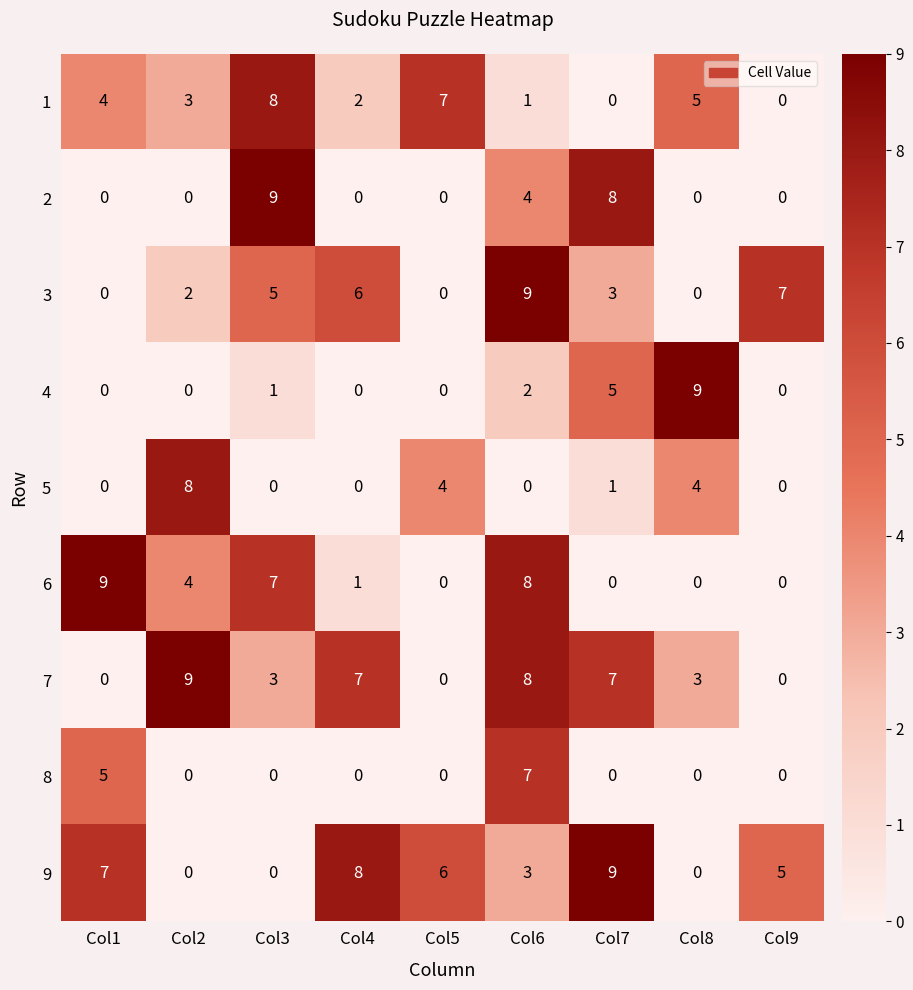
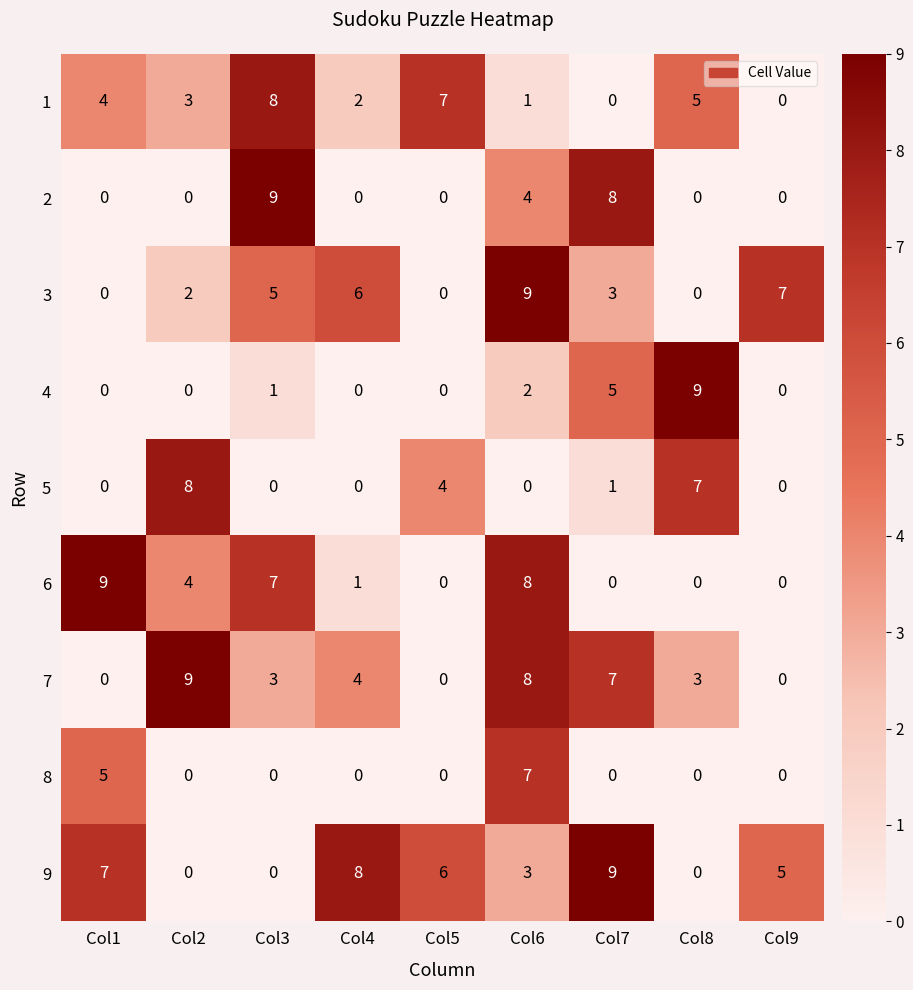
  {
    "1": {
      "Col1": 4,
      "Col2": 3,
      "Col3": 8,
      "Col4": 2,
      "Col5": 7,
      "Col6": 1,
      "Col7": 0,
      "Col8": 5,
      "Col9": 0
    },
    "2": {
      "Col1": 0,
      "Col2": 0,
      "Col3": 9,
      "Col4": 0,
      "Col5": 0,
      "Col6": 4,
      "Col7": 8,
      "Col8": 0,
      "Col9": 0
    },
    "3": {
      "Col1": 0,
      "Col2": 2,
      "Col3": 5,
      "Col4": 6,
      "Col5": 0,
      "Col6": 9,
      "Col7": 3,
      "Col8": 0,
      "Col9": 7
    },
    "4": {
      "Col1": 0,
      "Col2": 0,
      "Col3": 1,
      "Col4": 0,
      "Col5": 0,
      "Col6": 2,
      "Col7": 5,
      "Col8": 9,
      "Col9": 0
    },
    "5": {
      "Col1": 0,
      "Col2": 8,
      "Col3": 0,
      "Col4": 0,
      "Col5": 4,
      "Col6": 0,
      "Col7": 1,
-     "Col8": 4,
+     "Col8": 7,
      "Col9": 0
    },
    "6": {
      "Col1": 9,
      "Col2": 4,
      "Col3": 7,
      "Col4": 1,
      "Col5": 0,
      "Col6": 8,
      "Col7": 0,
      "Col8": 0,
      "Col9": 0
    },
    "7": {
      "Col1": 0,
      "Col2": 9,
      "Col3": 3,
-     "Col4": 7,
+     "Col4": 4,
      "Col5": 0,
      "Col6": 8,
      "Col7": 7,
      "Col8": 3,
      "Col9": 0
    },
    "8": {
      "Col1": 5,
      "Col2": 0,
      "Col3": 0,
      "Col4": 0,
      "Col5": 0,
      "Col6": 7,
      "Col7": 0,
      "Col8": 0,
      "Col9": 0
    },
    "9": {
      "Col1": 7,
      "Col2": 0,
      "Col3": 0,
      "Col4": 8,
      "Col5": 6,
      "Col6": 3,
      "Col7": 9,
      "Col8": 0,
      "Col9": 5
    }
  }
